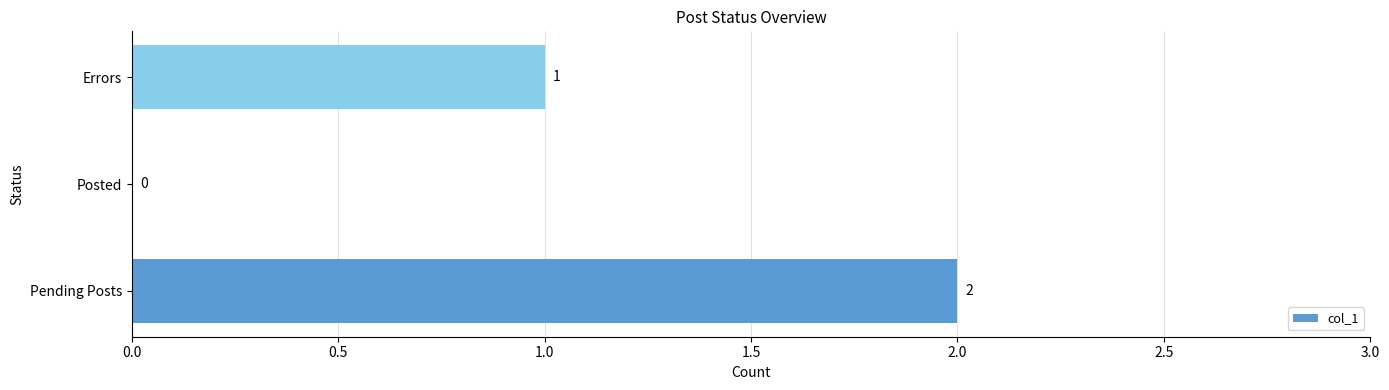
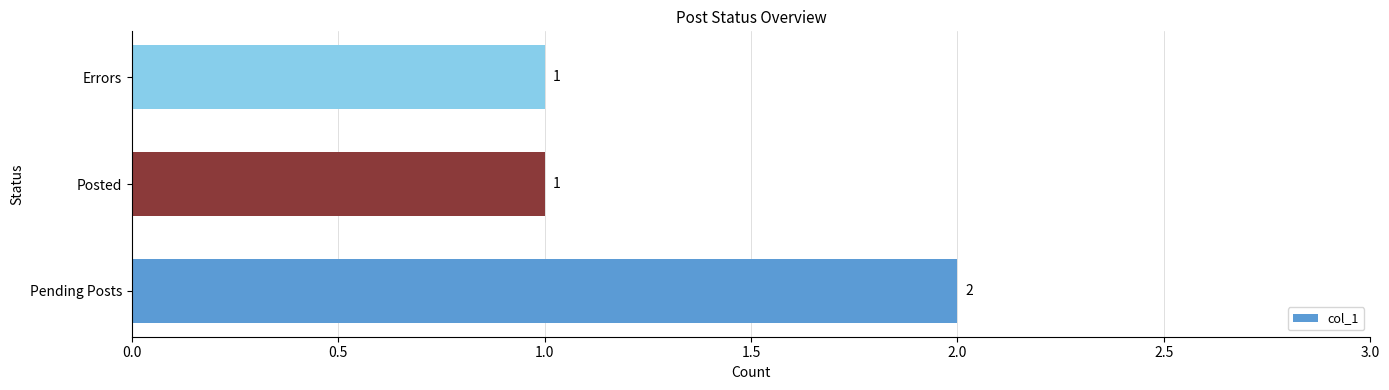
  {
    "Errors": 1,
-   "Posted": 0,
+   "Posted": 1,
    "Pending Posts": 2
  }
